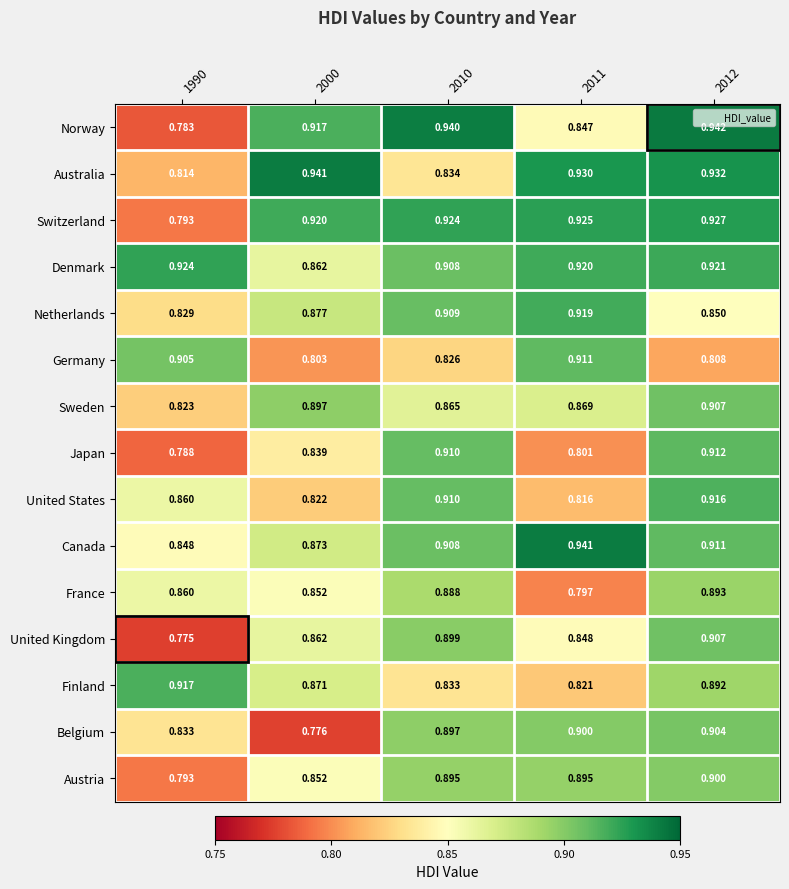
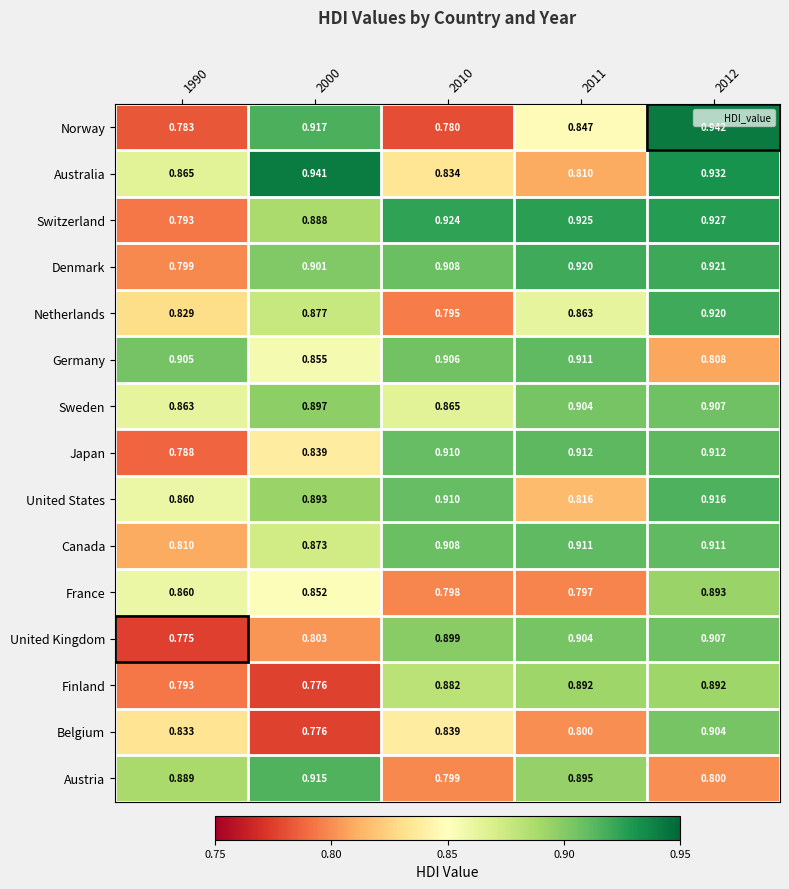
  {
    "Norway": {
      "1990": 0.783,
      "2000": 0.917,
-     "2010": 0.940,
+     "2010": 0.780,
      "2011": 0.847
    },
    "Australia": {
-     "1990": 0.814,
+     "1990": 0.865,
      "2000": 0.941,
      "2010": 0.834,
-     "2011": 0.930,
+     "2011": 0.810,
      "2012": 0.932
    },
    "Switzerland": {
      "1990": 0.793,
-     "2000": 0.920,
+     "2000": 0.888,
      "2010": 0.924,
      "2011": 0.925,
      "2012": 0.927
    },
    "Denmark": {
-     "1990": 0.924,
-     "2000": 0.862,
+     "1990": 0.799,
+     "2000": 0.901,
      "2010": 0.908,
      "2011": 0.920,
      "2012": 0.921
    },
    "Netherlands": {
      "1990": 0.829,
      "2000": 0.877,
-     "2010": 0.909,
-     "2011": 0.919,
-     "2012": 0.850
+     "2010": 0.795,
+     "2011": 0.863,
+     "2012": 0.920
    },
    "Germany": {
      "1990": 0.905,
-     "2000": 0.803,
-     "2010": 0.826,
+     "2000": 0.855,
+     "2010": 0.906,
      "2011": 0.911,
      "2012": 0.808
    },
    "Sweden": {
-     "1990": 0.823,
+     "1990": 0.863,
      "2000": 0.897,
      "2010": 0.865,
-     "2011": 0.869,
+     "2011": 0.904,
      "2012": 0.907
    },
    "Japan": {
      "1990": 0.788,
      "2000": 0.839,
      "2010": 0.910,
-     "2011": 0.801,
+     "2011": 0.912,
      "2012": 0.912
    },
    "United States": {
      "1990": 0.860,
-     "2000": 0.822,
+     "2000": 0.893,
      "2010": 0.910,
      "2011": 0.816,
      "2012": 0.916
    },
    "Canada": {
-     "1990": 0.848,
+     "1990": 0.810,
      "2000": 0.873,
      "2010": 0.908,
-     "2011": 0.941,
+     "2011": 0.911,
      "2012": 0.911
    },
    "France": {
      "1990": 0.860,
      "2000": 0.852,
-     "2010": 0.888,
+     "2010": 0.798,
      "2011": 0.797,
      "2012": 0.893
    },
    "United Kingdom": {
      "1990": 0.775,
-     "2000": 0.862,
+     "2000": 0.803,
      "2010": 0.899,
-     "2011": 0.848,
+     "2011": 0.904,
      "2012": 0.907
    },
    "Finland": {
-     "1990": 0.917,
-     "2000": 0.871,
-     "2010": 0.833,
-     "2011": 0.821,
+     "1990": 0.793,
+     "2000": 0.776,
+     "2010": 0.882,
+     "2011": 0.892,
      "2012": 0.892
    },
    "Belgium": {
      "1990": 0.833,
      "2000": 0.776,
-     "2010": 0.897,
-     "2011": 0.900,
+     "2010": 0.839,
+     "2011": 0.800,
      "2012": 0.904
    },
    "Austria": {
-     "1990": 0.793,
-     "2000": 0.852,
-     "2010": 0.895,
+     "1990": 0.889,
+     "2000": 0.915,
+     "2010": 0.799,
      "2011": 0.895,
-     "2012": 0.900
+     "2012": 0.800
    }
  }
